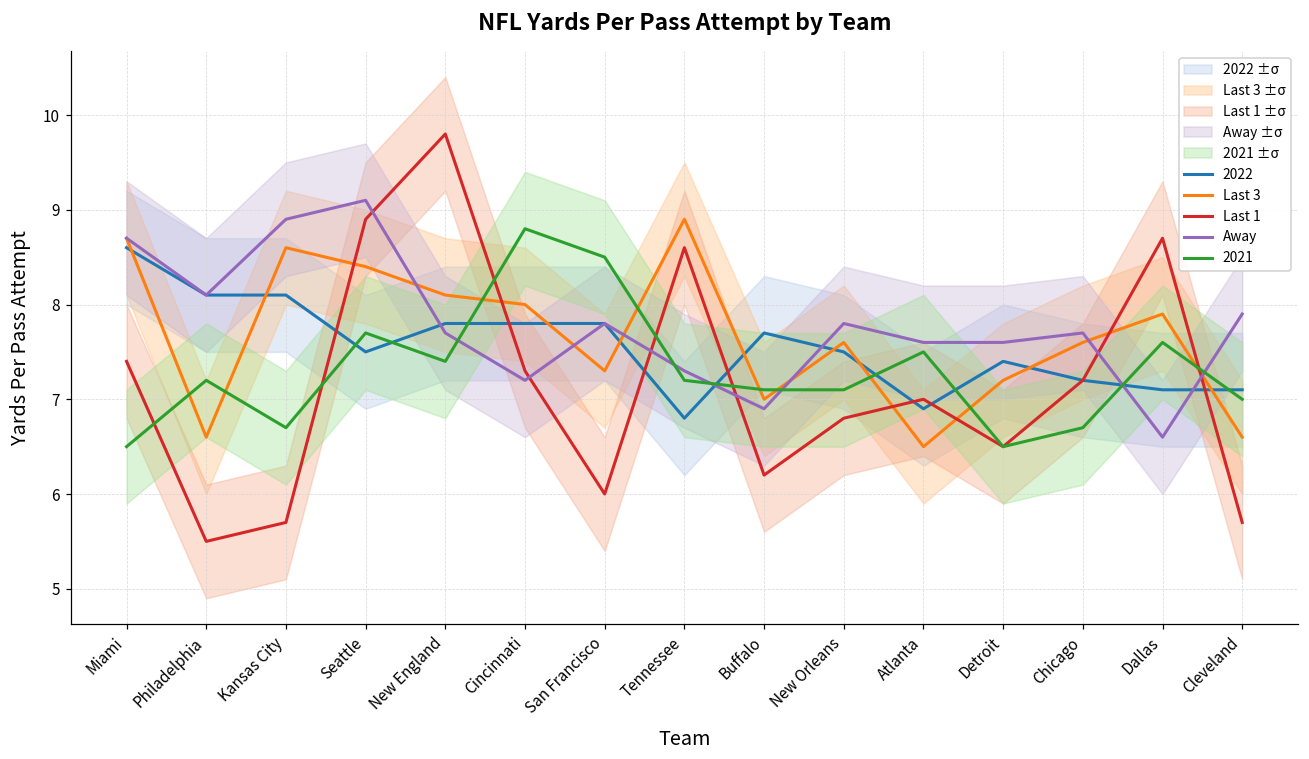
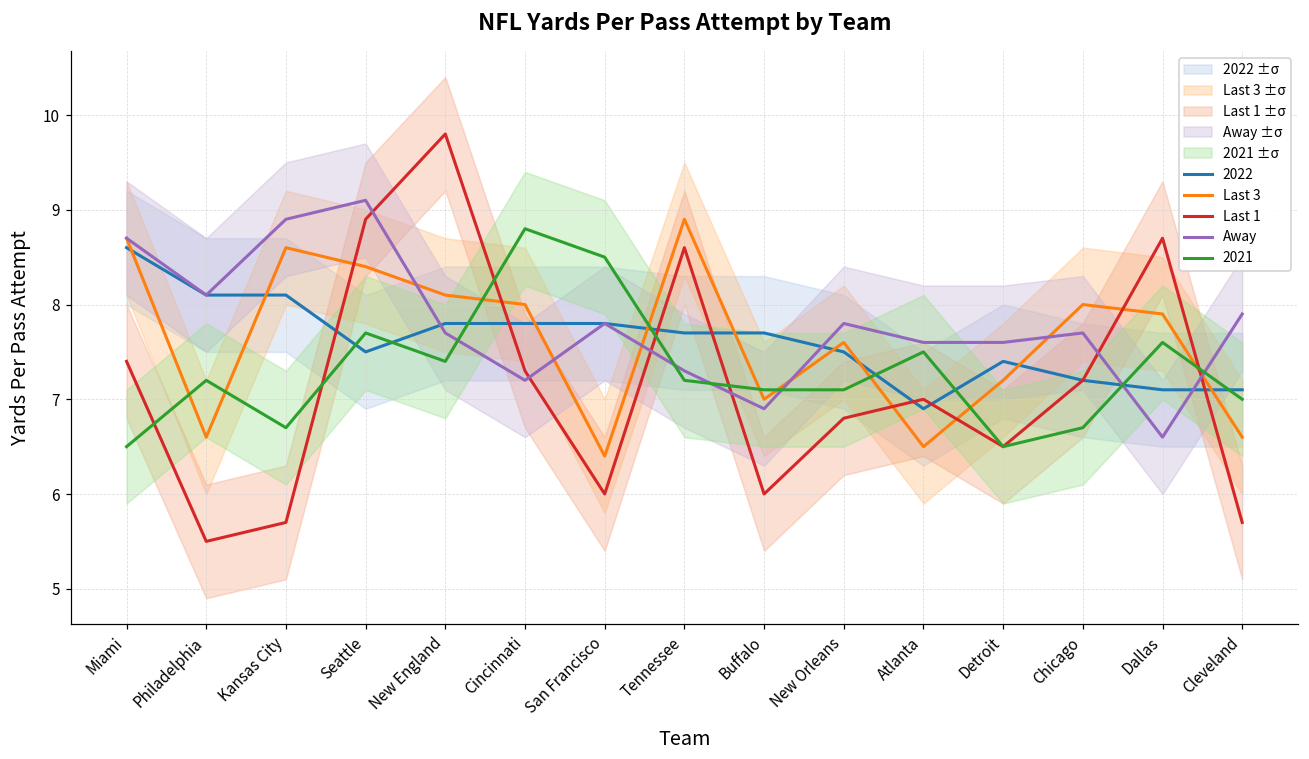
  {
    "2022": {
      "Miami": 8.6,
      "Kansas City": 8.1,
      "Seattle": 7.5,
      "New England": 7.8,
-     "Tennessee": 6.8,
+     "Tennessee": 7.7,
      "New Orleans": 7.5,
      "Atlanta": 6.9,
      "Detroit": 7.4,
      "Dallas": 7.1,
      "Cleveland": 7.1
    },
    "Last 3": {
      "Philadelphia": 6.6,
      "Kansas City": 8.6,
      "Seattle": 8.4,
      "New England": 8.1,
      "Cincinnati": 8.0,
-     "San Francisco": 7.3,
+     "San Francisco": 6.4,
      "Tennessee": 8.9,
      "Buffalo": 7.0,
      "New Orleans": 7.6,
      "Atlanta": 6.5,
      "Detroit": 7.2,
-     "Chicago": 7.6,
+     "Chicago": 8.0,
      "Dallas": 7.9,
      "Cleveland": 6.6
    },
    "Last 1": {
      "Miami": 7.4,
      "Philadelphia": 5.5,
      "Kansas City": 5.7,
      "Seattle": 8.9,
      "New England": 9.8,
      "Cincinnati": 7.3,
      "San Francisco": 6.0,
      "Tennessee": 8.6,
-     "Buffalo": 6.2,
+     "Buffalo": 6.0,
      "New Orleans": 6.8,
      "Atlanta": 7.0,
      "Dallas": 8.7,
      "Cleveland": 5.7
    },
    "Away": {
      "Kansas City": 8.9,
      "Seattle": 9.1,
      "New England": 7.7,
      "Cincinnati": 7.2,
      "Tennessee": 7.3,
      "Buffalo": 6.9,
      "New Orleans": 7.8,
      "Detroit": 7.6,
      "Chicago": 7.7,
      "Dallas": 6.6,
      "Cleveland": 7.9
    },
    "2021": {
      "Miami": 6.5,
      "Kansas City": 6.7,
      "Seattle": 7.7,
      "New England": 7.4,
      "Cincinnati": 8.8,
      "San Francisco": 8.5,
      "Tennessee": 7.2,
      "Buffalo": 7.1,
      "New Orleans": 7.1,
      "Chicago": 6.7,
      "Dallas": 7.6,
      "Cleveland": 7.0
    }
  }
